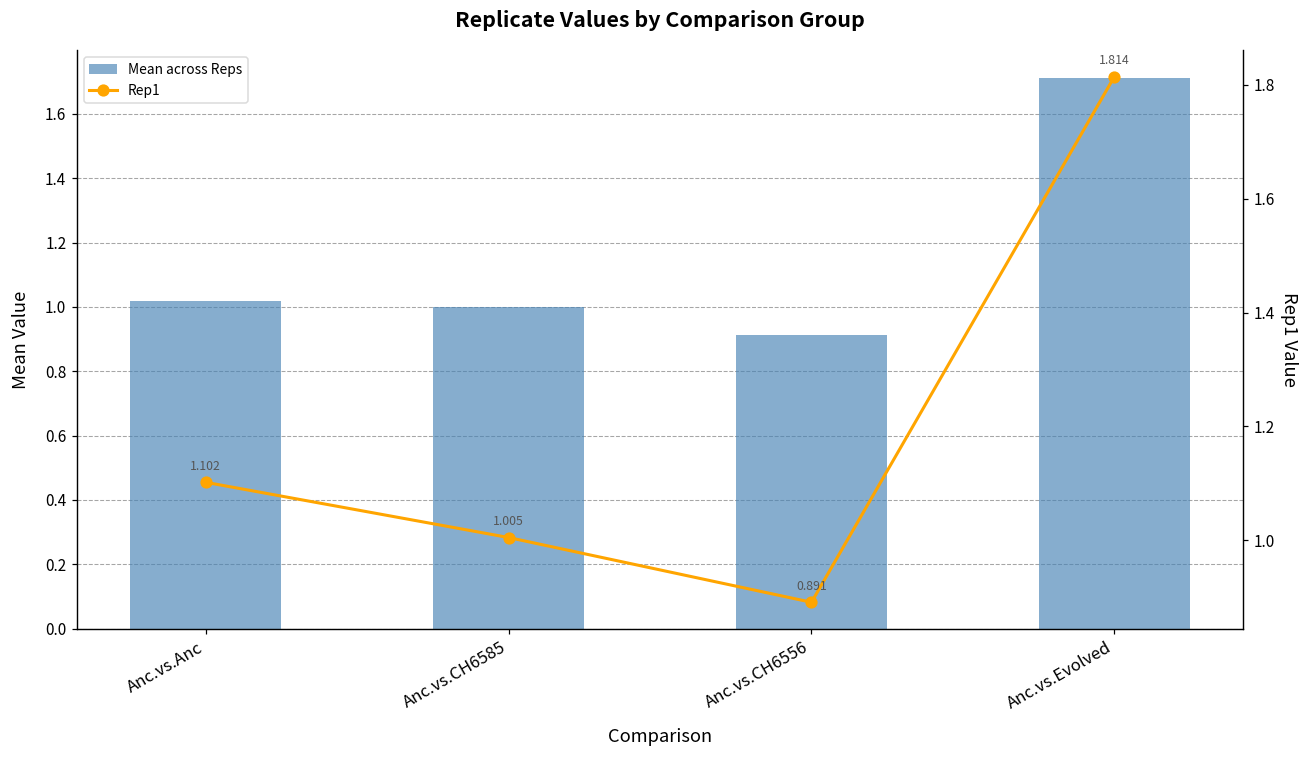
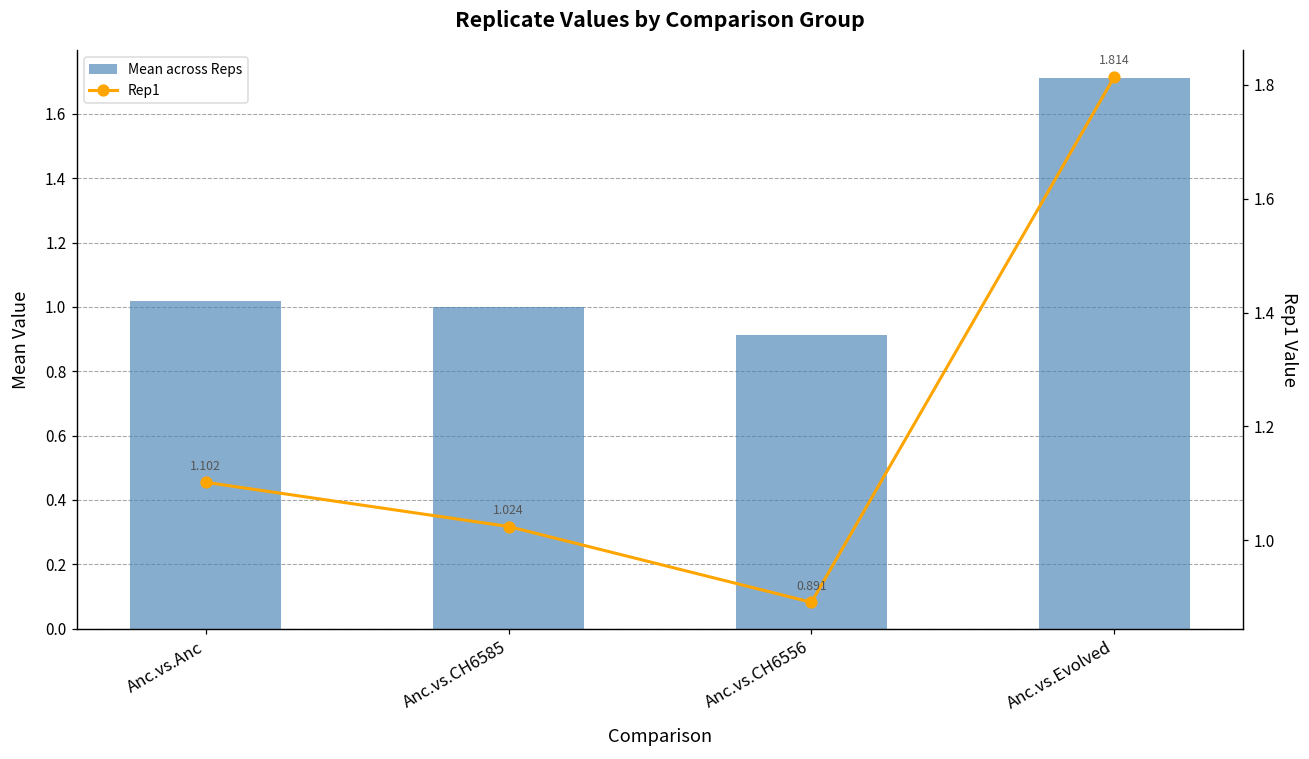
  {
    "Rep1": {
      "Anc.vs.Anc": 1.102,
-     "Anc.vs.CH6585": 1.005,
+     "Anc.vs.CH6585": 1.024,
      "Anc.vs.CH6556": 0.891,
      "Anc.vs.Evolved": 1.814
    }
  }
